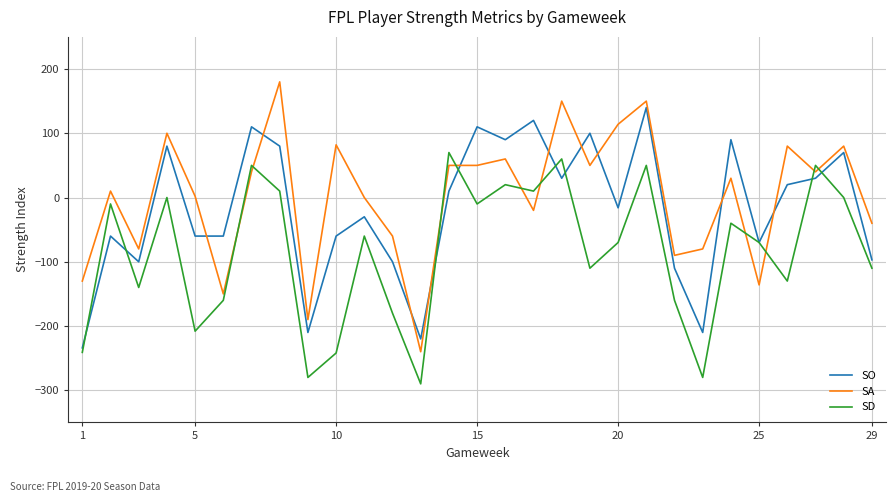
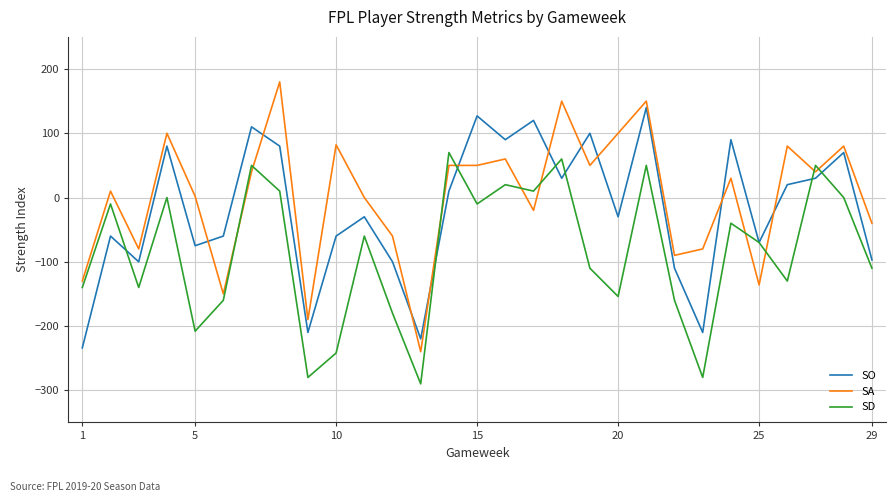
  {
    "SO": {
      "1": -230,
-     "5": -60,
+     "5": -80,
      "10": -60,
-     "15": 110,
-     "20": -20,
+     "15": 130,
+     "20": -30,
      "29": -100
    },
    "SA": {
      "1": -130,
      "5": 0,
      "10": 80,
      "15": 50,
-     "20": 110,
+     "20": 100,
      "25": -140,
      "29": -40
    },
    "SD": {
-     "1": -240,
+     "1": -140,
      "5": -210,
      "10": -240,
      "15": -10,
-     "20": -70,
+     "20": -150,
      "29": -110
    }
  }
